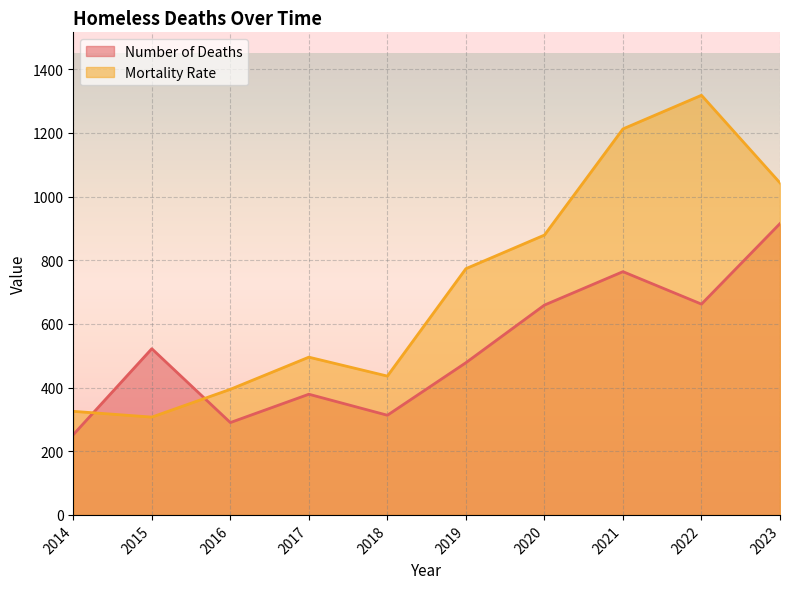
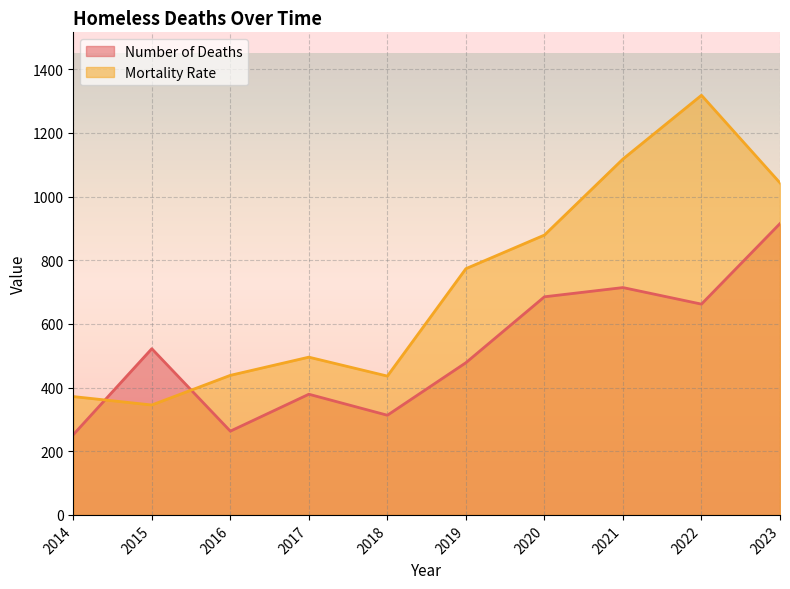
  {
    "Number of Deaths": {
      "2014": 250,
      "2015": 520,
-     "2016": 290,
+     "2016": 260,
      "2017": 380,
      "2018": 310,
      "2019": 480,
-     "2020": 660,
-     "2021": 760,
+     "2020": 690,
+     "2021": 710,
      "2022": 660,
      "2023": 920
    },
    "Mortality Rate": {
-     "2014": 330,
-     "2015": 310,
-     "2016": 390,
+     "2014": 370,
+     "2015": 350,
+     "2016": 440,
      "2017": 500,
      "2018": 440,
      "2019": 770,
      "2020": 880,
-     "2021": 1210,
+     "2021": 1120,
      "2022": 1320,
      "2023": 1040
    }
  }
